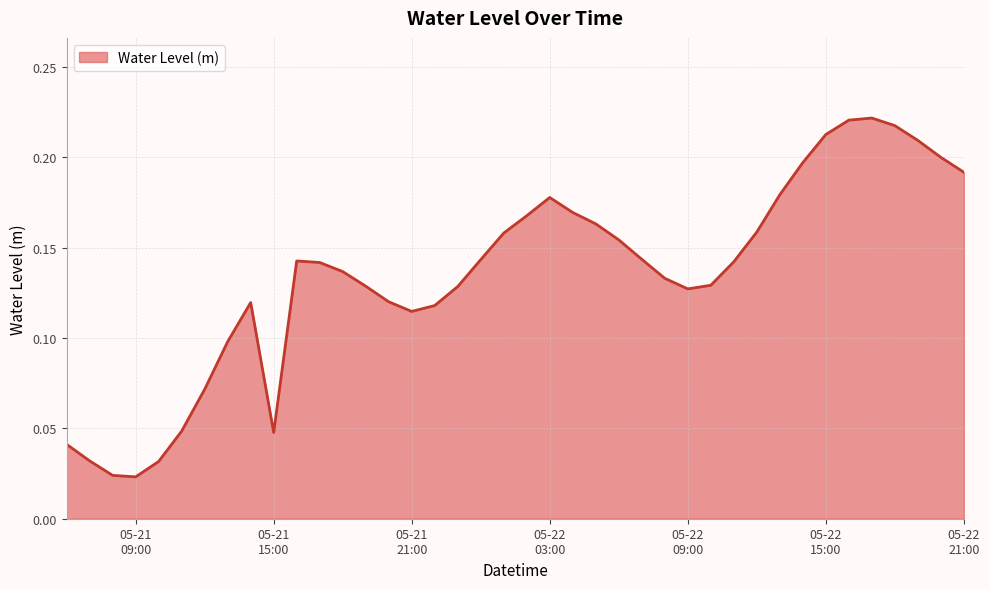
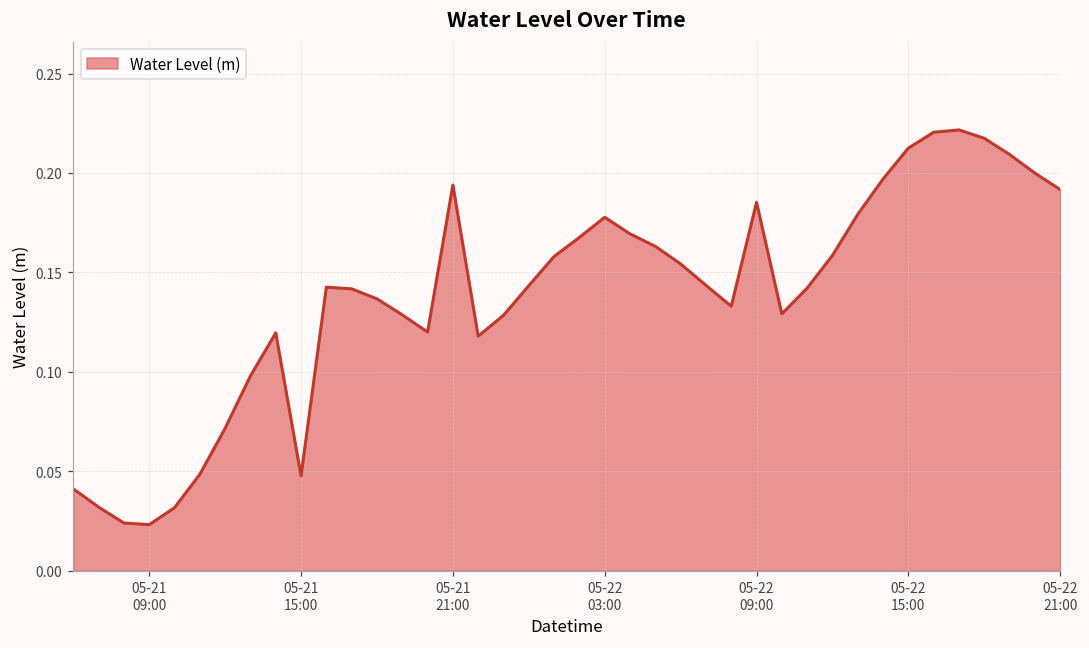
  {
    "05-21 09:00": 0.023,
    "05-21 15:00": 0.048,
-   "05-21 21:00": 0.115,
+   "05-21 21:00": 0.194,
    "05-22 03:00": 0.178,
-   "05-22 09:00": 0.127,
+   "05-22 09:00": 0.185,
    "05-22 15:00": 0.212,
    "05-22 21:00": 0.192
  }
